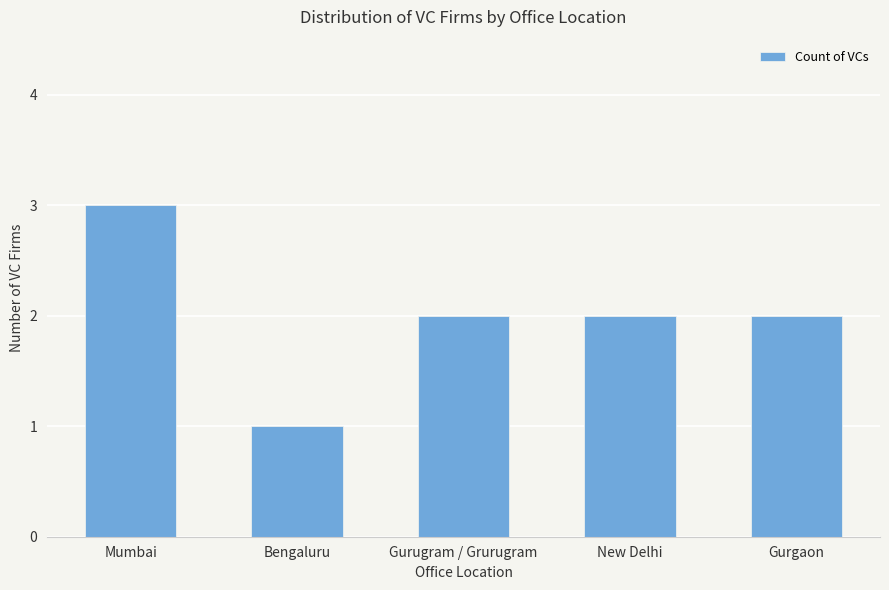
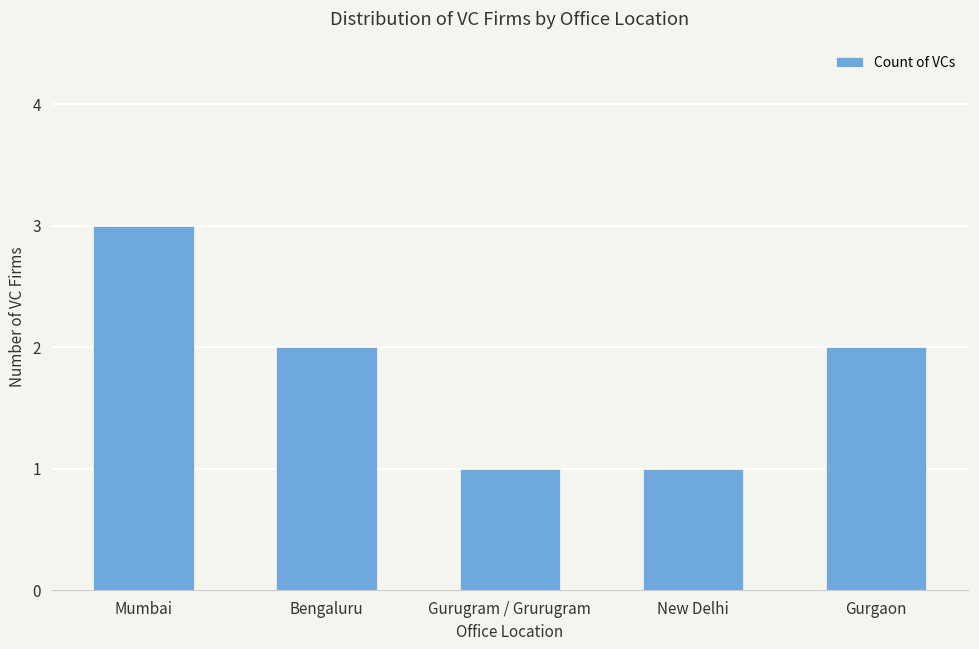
  {
    "Mumbai": 3,
-   "Bengaluru": 1,
-   "Gurugram / Grurugram": 2,
-   "New Delhi": 2,
+   "Bengaluru": 2,
+   "Gurugram / Grurugram": 1,
+   "New Delhi": 1,
    "Gurgaon": 2
  }
